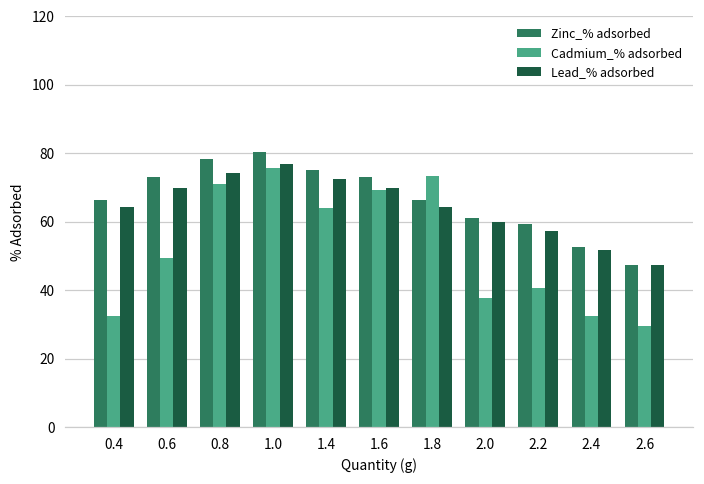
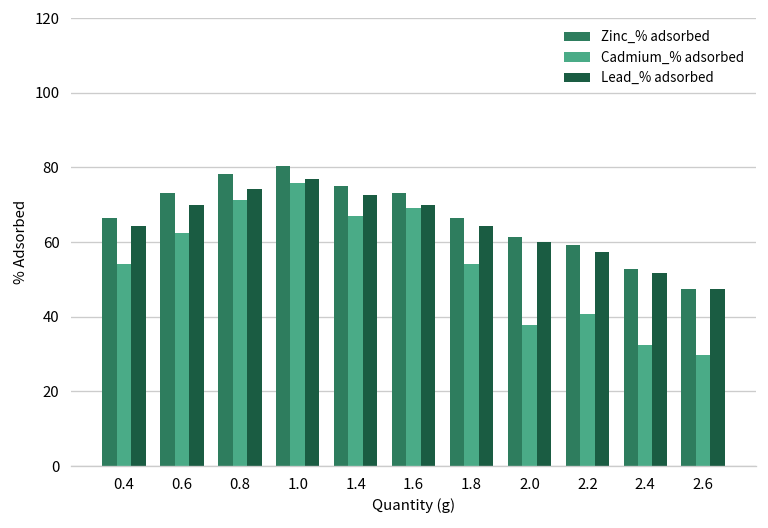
  {
    "Cadmium_% adsorbed": {
-     "0.4": 32,
-     "0.6": 49,
+     "0.4": 54,
+     "0.6": 62,
      "0.8": 71,
      "1.0": 76,
-     "1.4": 64,
+     "1.4": 67,
      "1.6": 69,
-     "1.8": 73,
+     "1.8": 54,
      "2.0": 38,
      "2.2": 41,
      "2.4": 32,
      "2.6": 30
    }
  }
